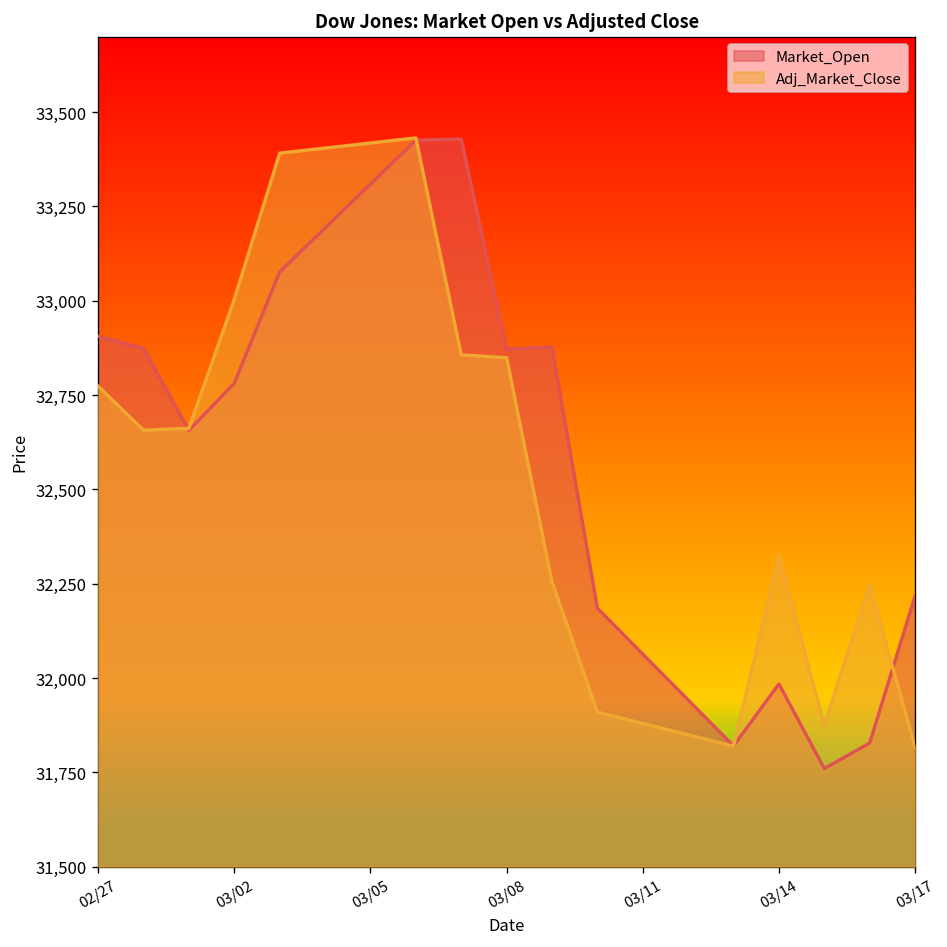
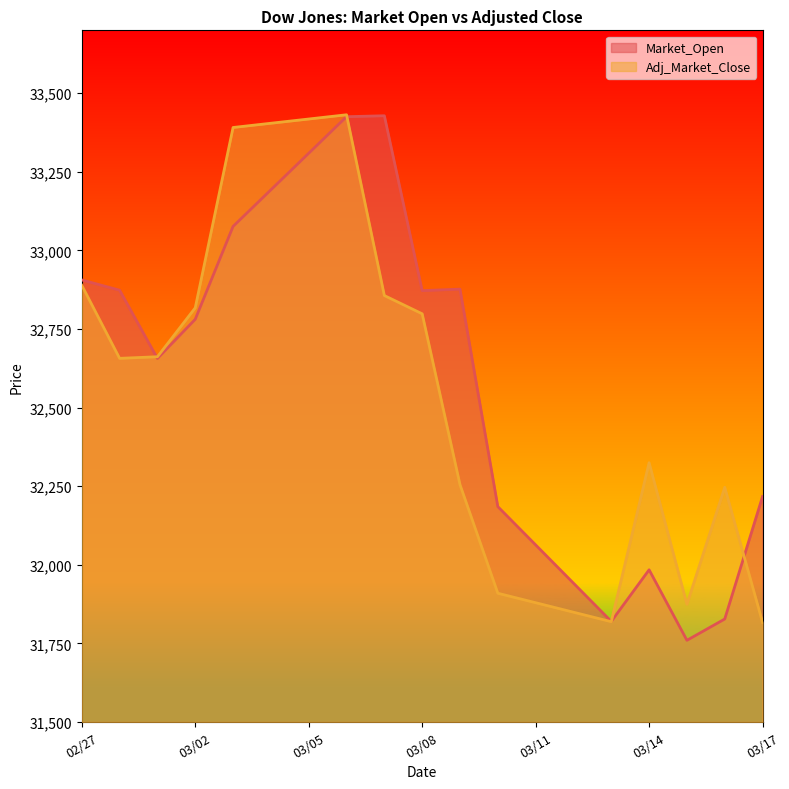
  {
    "Market_Open": {
      "02/27": "32,910",
      "03/02": "32,780",
      "03/08": "32,870",
      "03/14": "31,980",
      "03/17": "32,220"
    },
    "Adj_Market_Close": {
-     "02/27": "32,770",
-     "03/02": "33,000",
-     "03/08": "32,850",
+     "02/27": "32,890",
+     "03/02": "32,820",
+     "03/08": "32,800",
      "03/14": "32,320",
      "03/17": "31,820"
    }
  }
